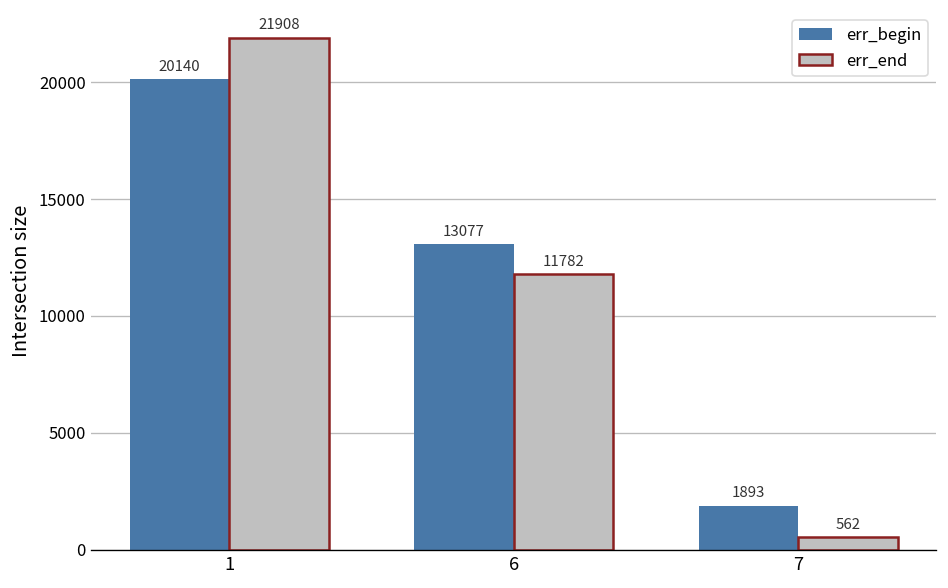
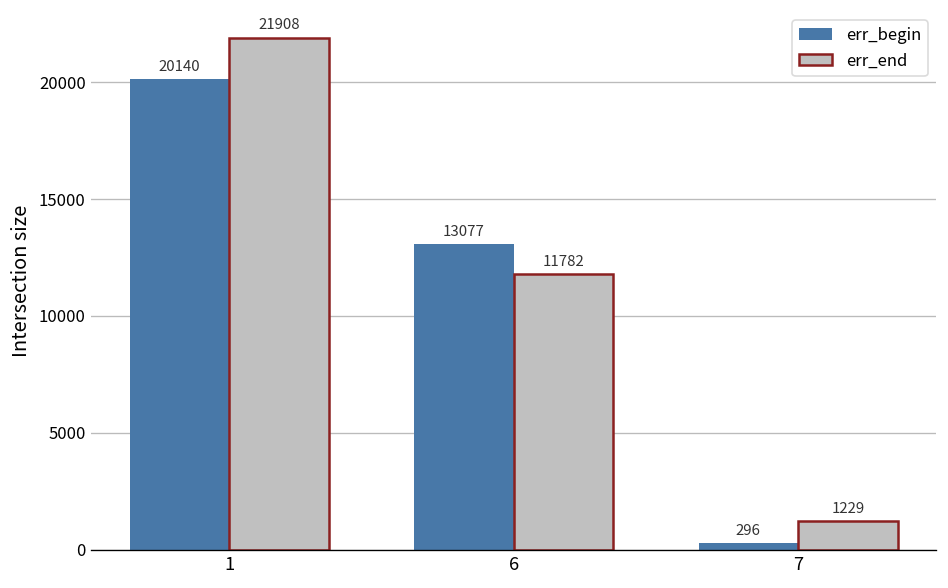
  {
    "err_begin": {
      "1": 20140,
      "6": 13077,
-     "7": 1893
+     "7": 296
    },
    "err_end": {
      "1": 21908,
      "6": 11782,
-     "7": 562
+     "7": 1229
    }
  }
